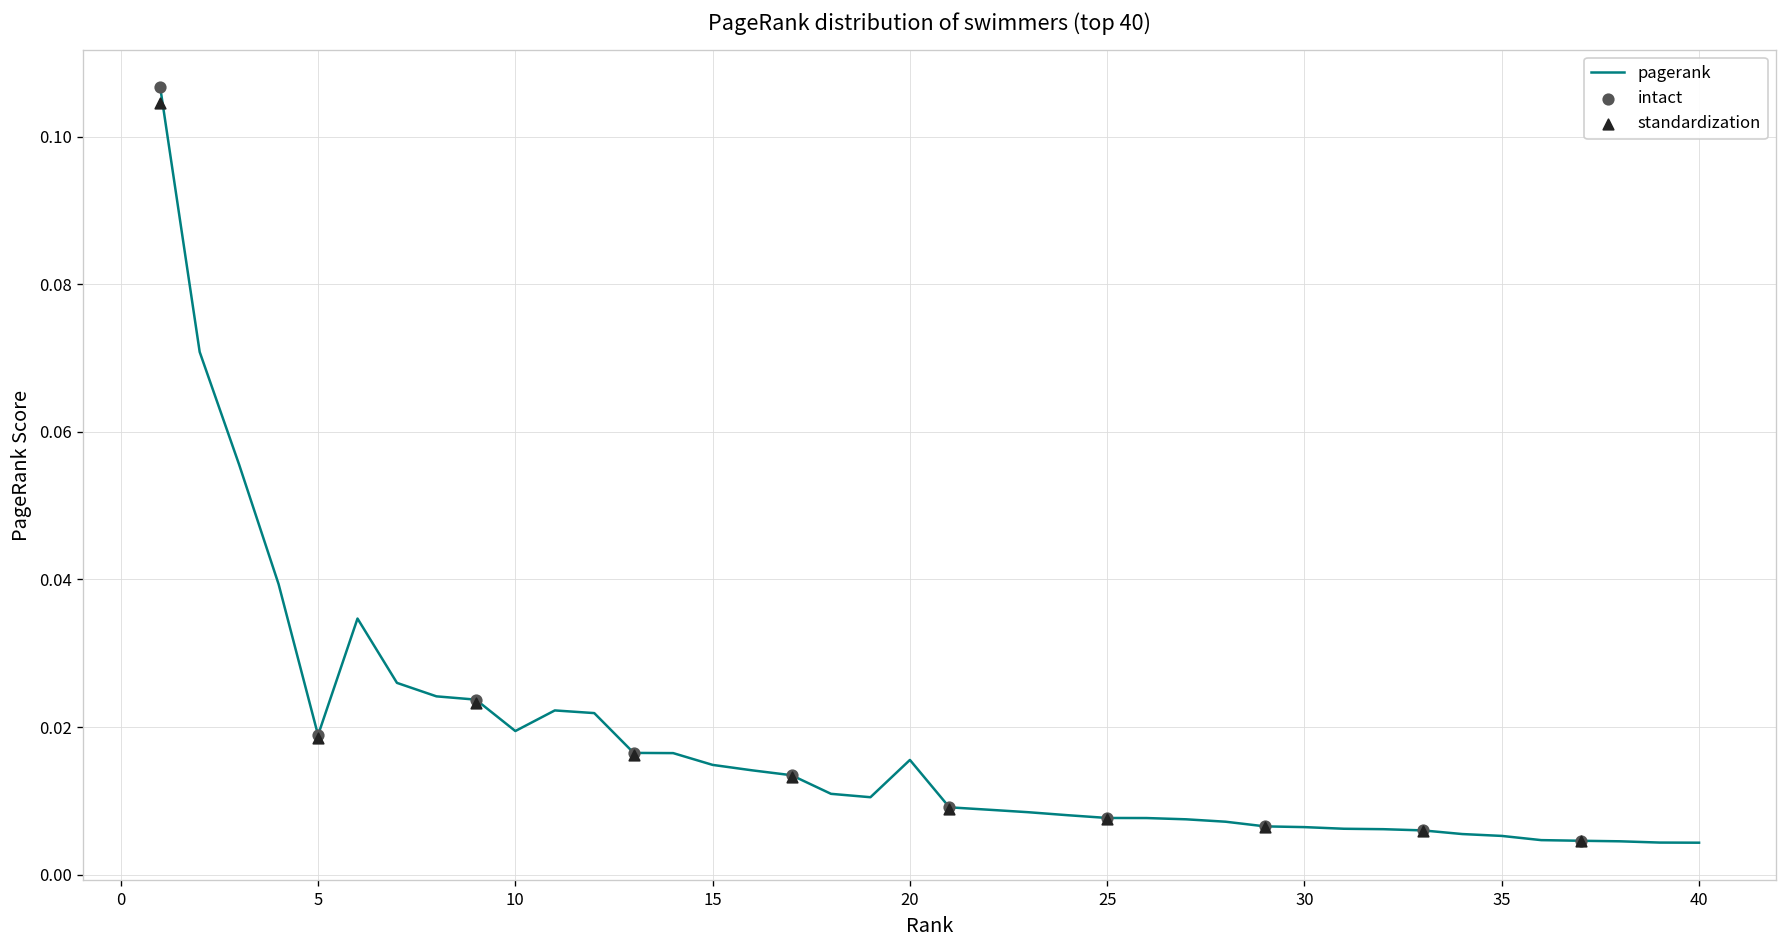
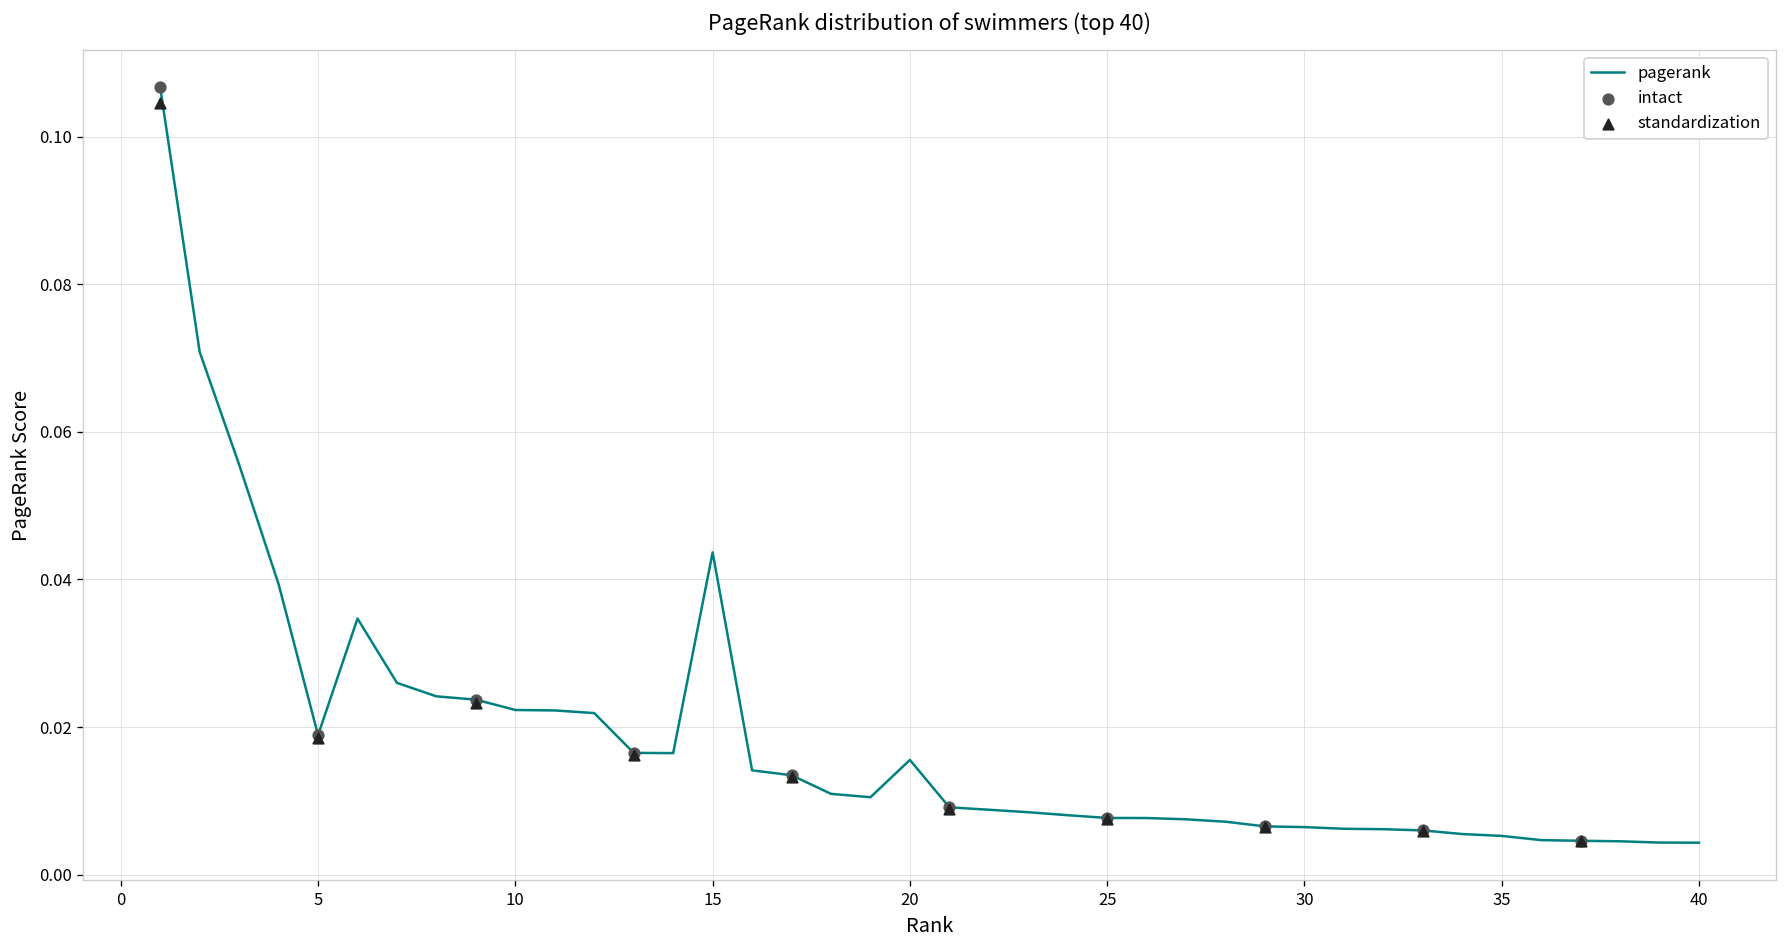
  {
    "pagerank": {
-     "10": 0.019,
-     "15": 0.015,
+     "10": 0.022,
+     "15": 0.044,
      "20": 0.016,
      "30": 0.006,
      "35": 0.005,
      "40": 0.004
    }
  }
